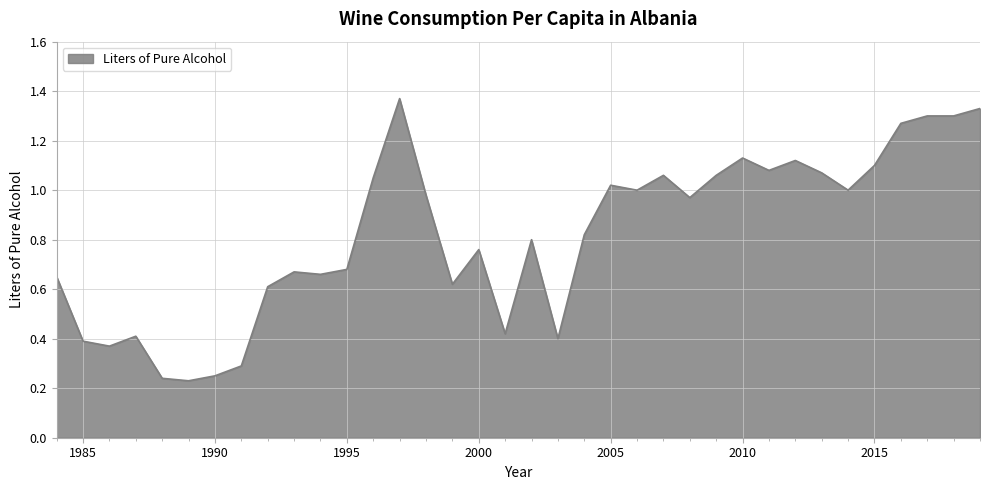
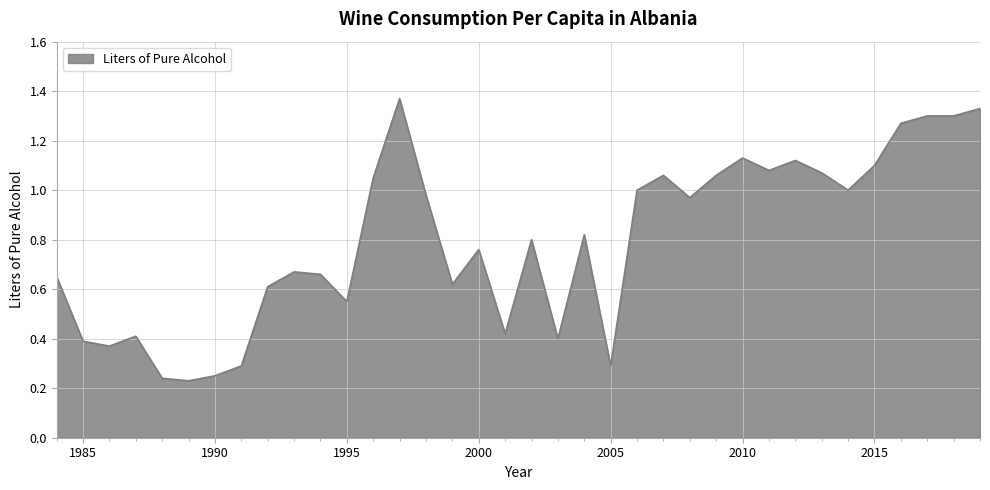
  {
    "1985": 0.39,
    "1990": 0.25,
-   "1995": 0.68,
+   "1995": 0.55,
    "2000": 0.76,
-   "2005": 1.02,
+   "2005": 0.29,
    "2010": 1.13,
    "2015": 1.10
  }
